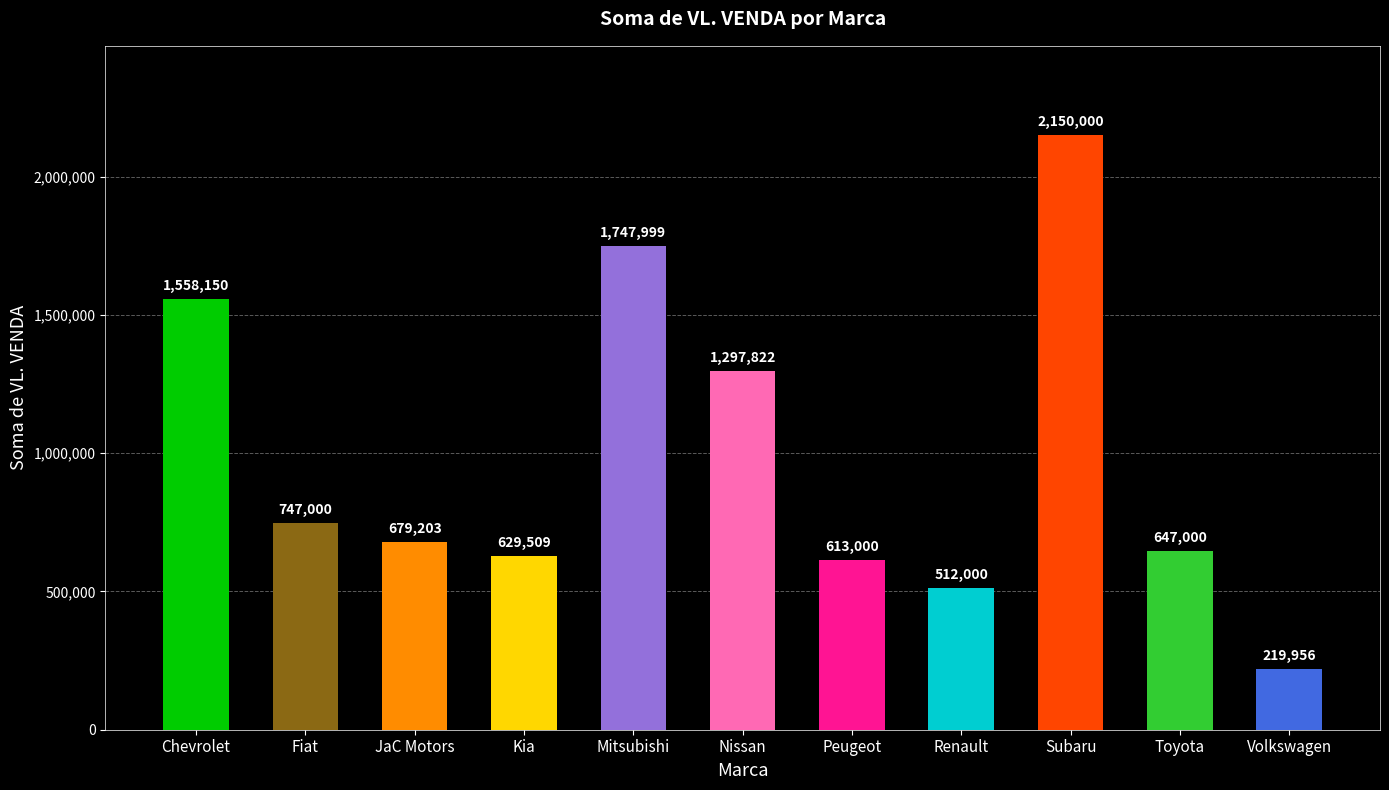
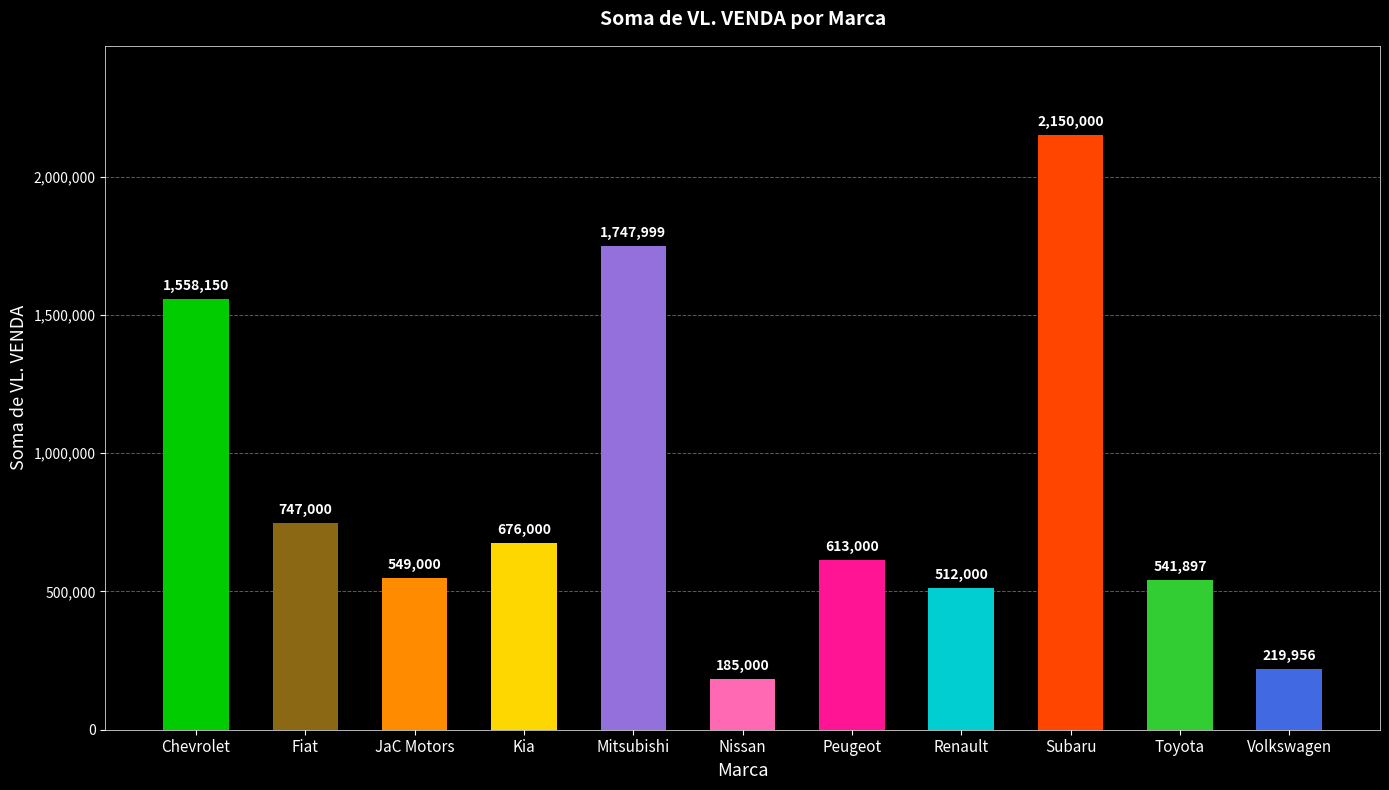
  {
    "Chevrolet": "1,558,150",
    "Fiat": "747,000",
-   "JaC Motors": "679,203",
-   "Kia": "629,509",
+   "JaC Motors": "549,000",
+   "Kia": "676,000",
    "Mitsubishi": "1,747,999",
-   "Nissan": "1,297,822",
+   "Nissan": "185,000",
    "Peugeot": "613,000",
    "Renault": "512,000",
    "Subaru": "2,150,000",
-   "Toyota": "647,000",
+   "Toyota": "541,897",
    "Volkswagen": "219,956"
  }
